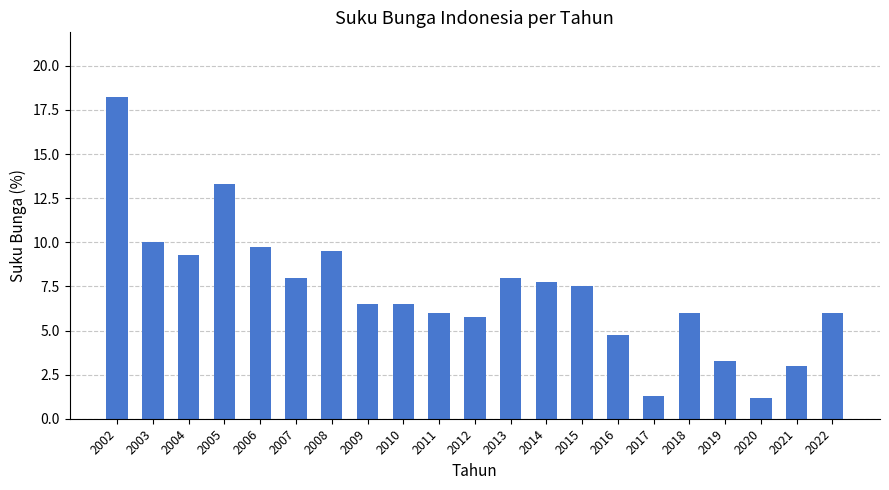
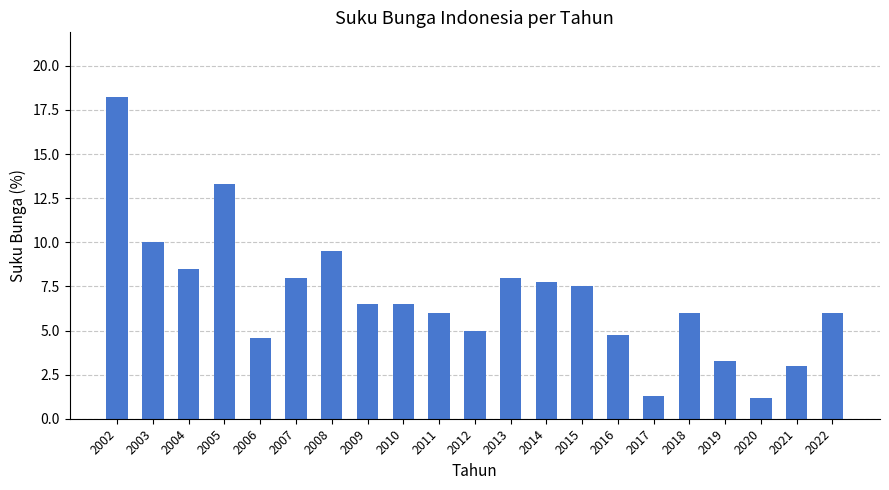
  {
    "2002": 18.3,
    "2003": 10.0,
-   "2004": 9.3,
+   "2004": 8.5,
    "2005": 13.3,
-   "2006": 9.8,
+   "2006": 4.6,
    "2007": 8.0,
    "2008": 9.5,
    "2009": 6.5,
    "2010": 6.5,
    "2011": 6.0,
-   "2012": 5.8,
+   "2012": 5.0,
    "2013": 8.0,
    "2014": 7.8,
    "2015": 7.5,
    "2016": 4.8,
    "2017": 1.3,
    "2018": 6.0,
    "2019": 3.3,
    "2020": 1.2,
    "2021": 3.0,
    "2022": 6.0
  }
